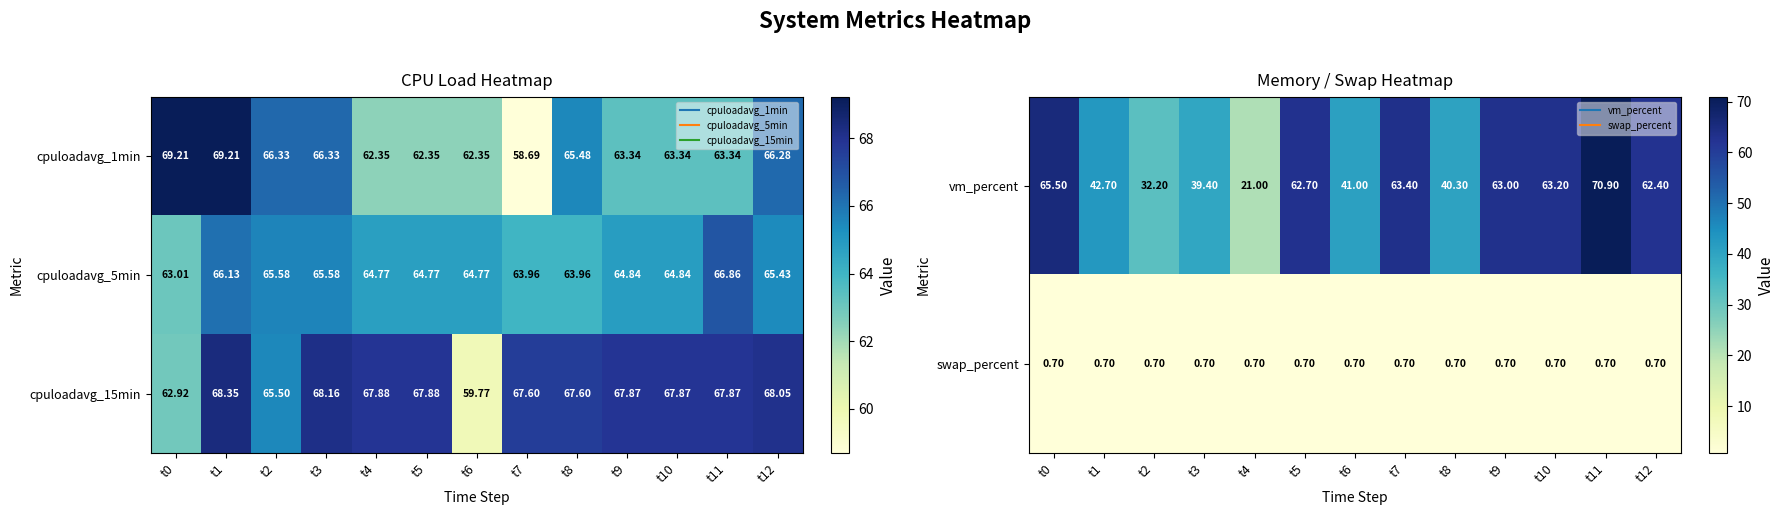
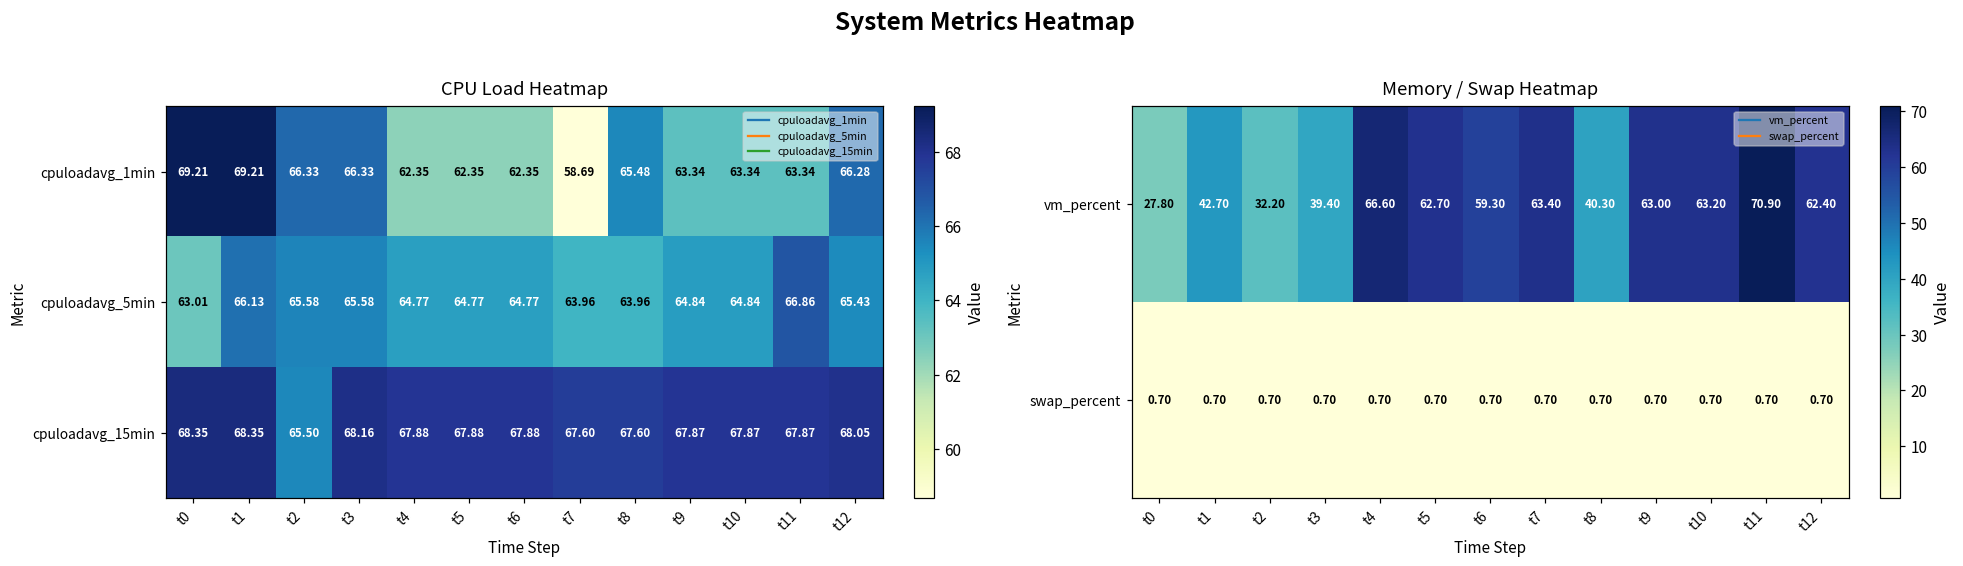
  {
    "CPU Load Heatmap": {
      "cpuloadavg_1min": {
        "t0": 69.21,
        "t1": 69.21,
        "t2": 66.33,
        "t3": 66.33,
        "t4": 62.35,
        "t5": 62.35,
        "t6": 62.35,
        "t7": 58.69,
        "t8": 65.48,
        "t9": 63.34,
        "t10": 63.34,
        "t11": 63.34,
        "t12": 66.28
      },
      "cpuloadavg_5min": {
        "t0": 63.01,
        "t1": 66.13,
        "t2": 65.58,
        "t3": 65.58,
        "t4": 64.77,
        "t5": 64.77,
        "t6": 64.77,
        "t7": 63.96,
        "t8": 63.96,
        "t9": 64.84,
        "t10": 64.84,
        "t11": 66.86,
        "t12": 65.43
      },
      "cpuloadavg_15min": {
-       "t0": 62.92,
+       "t0": 68.35,
        "t1": 68.35,
        "t2": 65.50,
        "t3": 68.16,
        "t4": 67.88,
        "t5": 67.88,
-       "t6": 59.77,
+       "t6": 67.88,
        "t7": 67.60,
        "t8": 67.60,
        "t9": 67.87,
        "t10": 67.87,
        "t11": 67.87,
        "t12": 68.05
      }
    },
    "Memory / Swap Heatmap": {
      "vm_percent": {
-       "t0": 65.50,
+       "t0": 27.80,
        "t1": 42.70,
        "t2": 32.20,
        "t3": 39.40,
-       "t4": 21.00,
+       "t4": 66.60,
        "t5": 62.70,
-       "t6": 41.00,
+       "t6": 59.30,
        "t7": 63.40,
        "t8": 40.30,
        "t9": 63.00,
        "t10": 63.20,
        "t11": 70.90,
        "t12": 62.40
      },
      "swap_percent": {
        "t0": 0.70,
        "t1": 0.70,
        "t2": 0.70,
        "t3": 0.70,
        "t4": 0.70,
        "t5": 0.70,
        "t6": 0.70,
        "t7": 0.70,
        "t8": 0.70,
        "t9": 0.70,
        "t10": 0.70,
        "t11": 0.70,
        "t12": 0.70
      }
    }
  }
